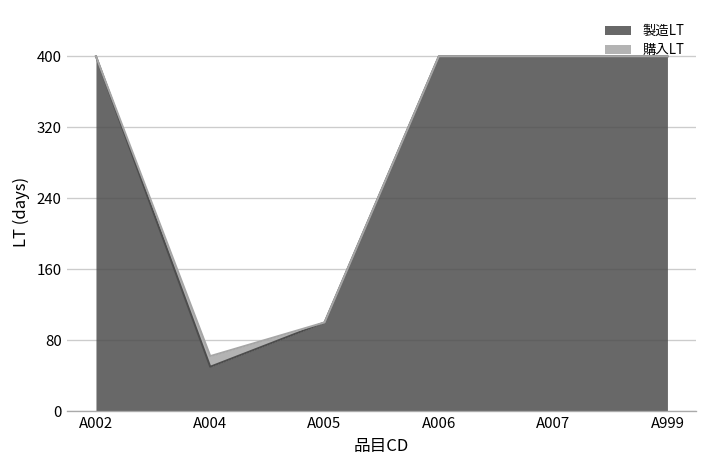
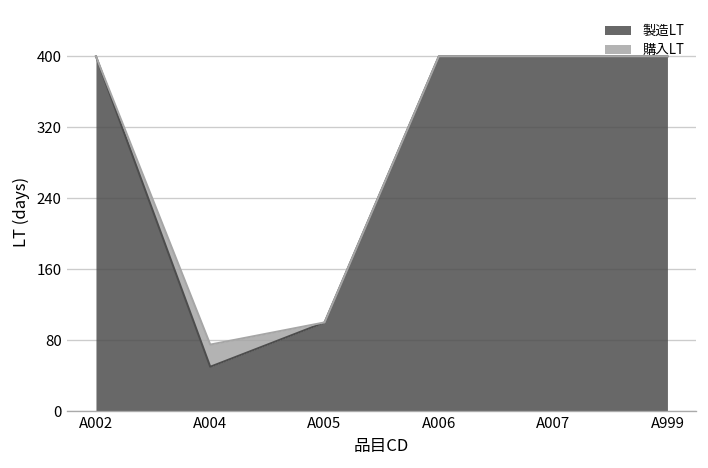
  {
    "製造LT": {
      "A004": 50
    },
    "購入LT": {
-     "A004": 10
+     "A004": 30
    }
  }
